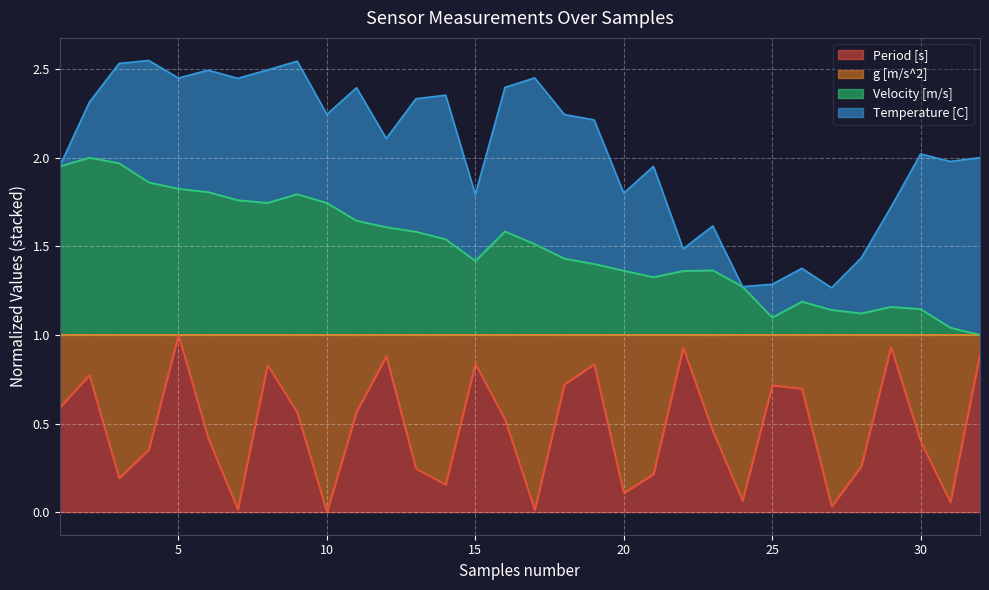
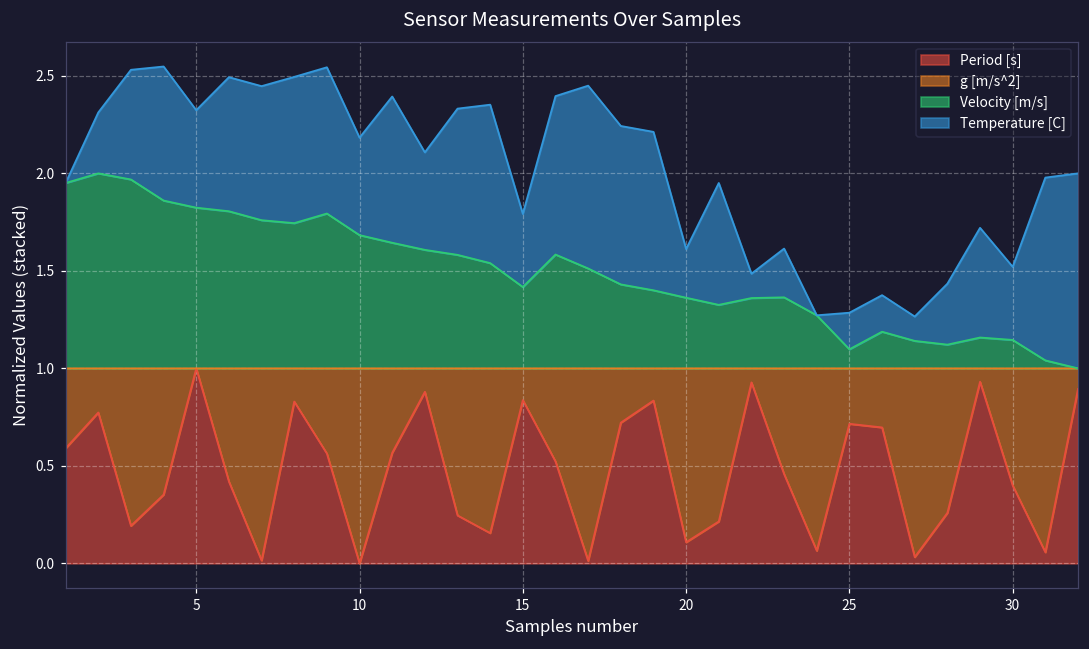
  {
    "Velocity [m/s]": {
      "5": 0.82,
-     "10": 0.74,
+     "10": 0.68,
      "15": 0.42,
      "20": 0.36,
      "25": 0.10,
      "30": 0.15
    },
    "Temperature [C]": {
-     "5": 0.63,
+     "5": 0.50,
      "10": 0.50,
      "15": 0.37,
-     "20": 0.44,
+     "20": 0.25,
      "25": 0.19,
-     "30": 0.88
+     "30": 0.37
    }
  }
